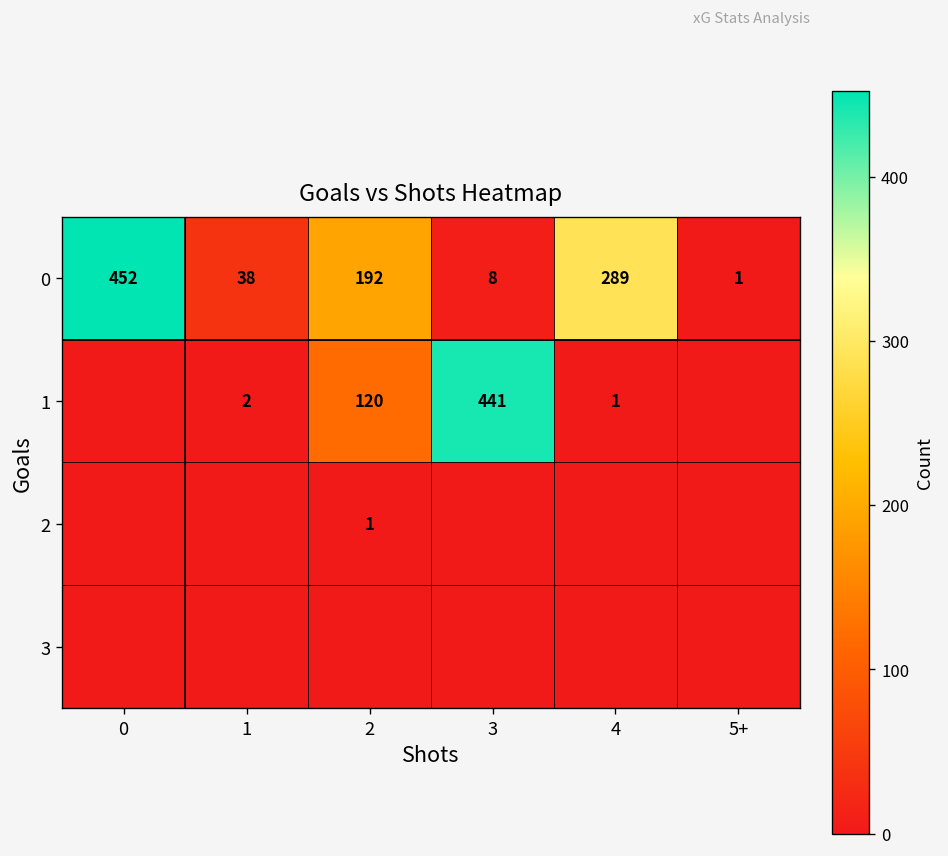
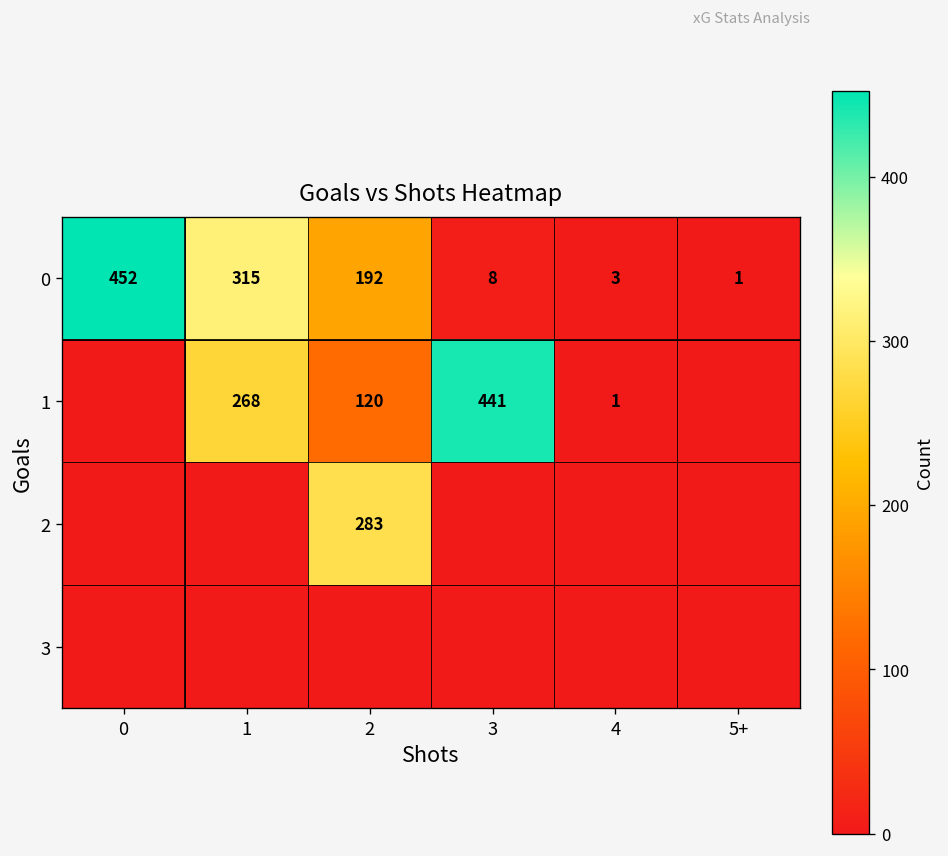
  {
    "0": {
      "0": 452,
-     "1": 38,
+     "1": 315,
      "2": 192,
      "3": 8,
-     "4": 289,
+     "4": 3,
      "5+": 1
    },
    "1": {
-     "1": 2,
+     "1": 268,
      "2": 120,
      "3": 441,
      "4": 1
    },
    "2": {
-     "2": 1
+     "2": 283
    }
  }
